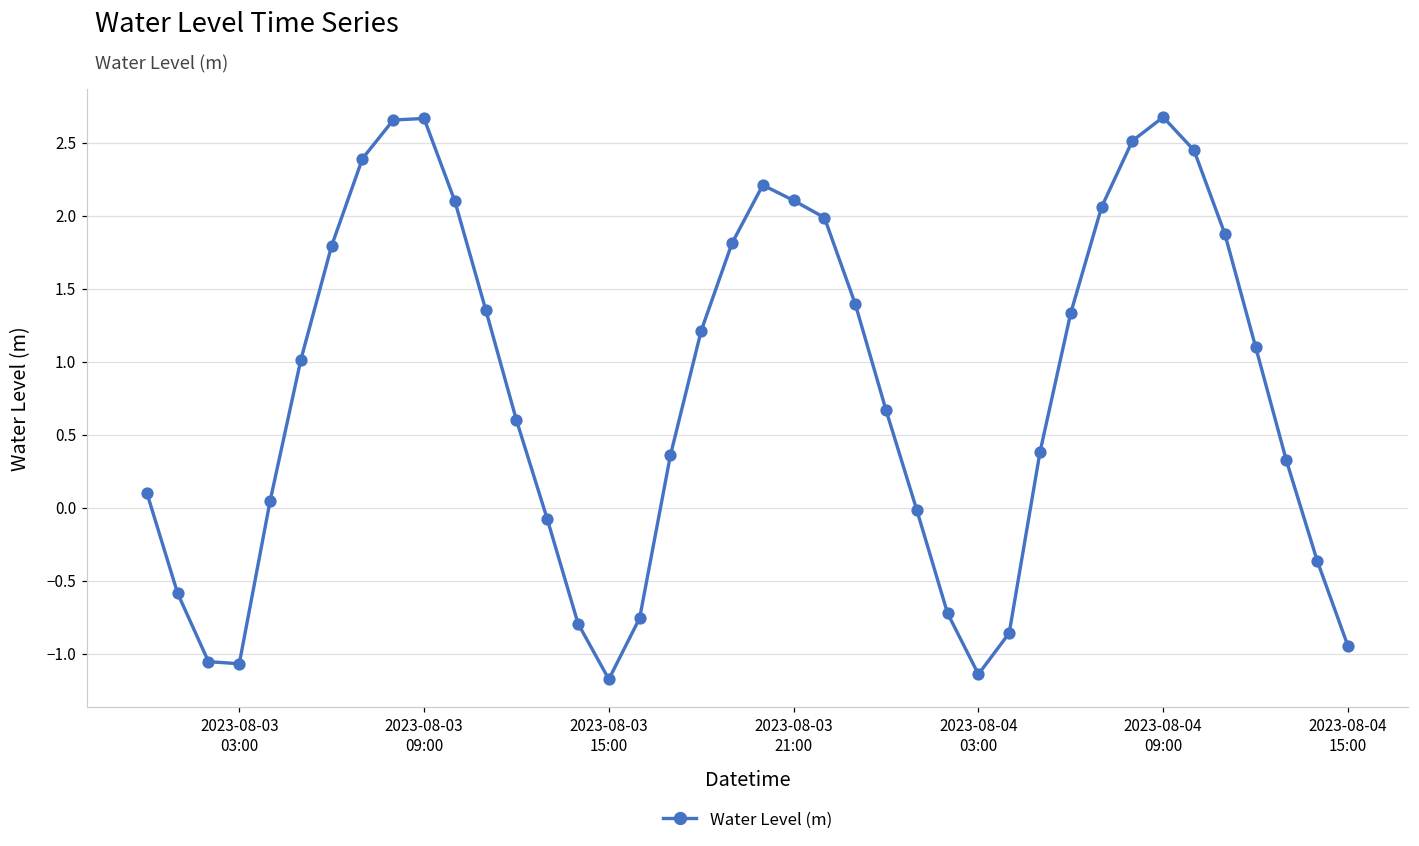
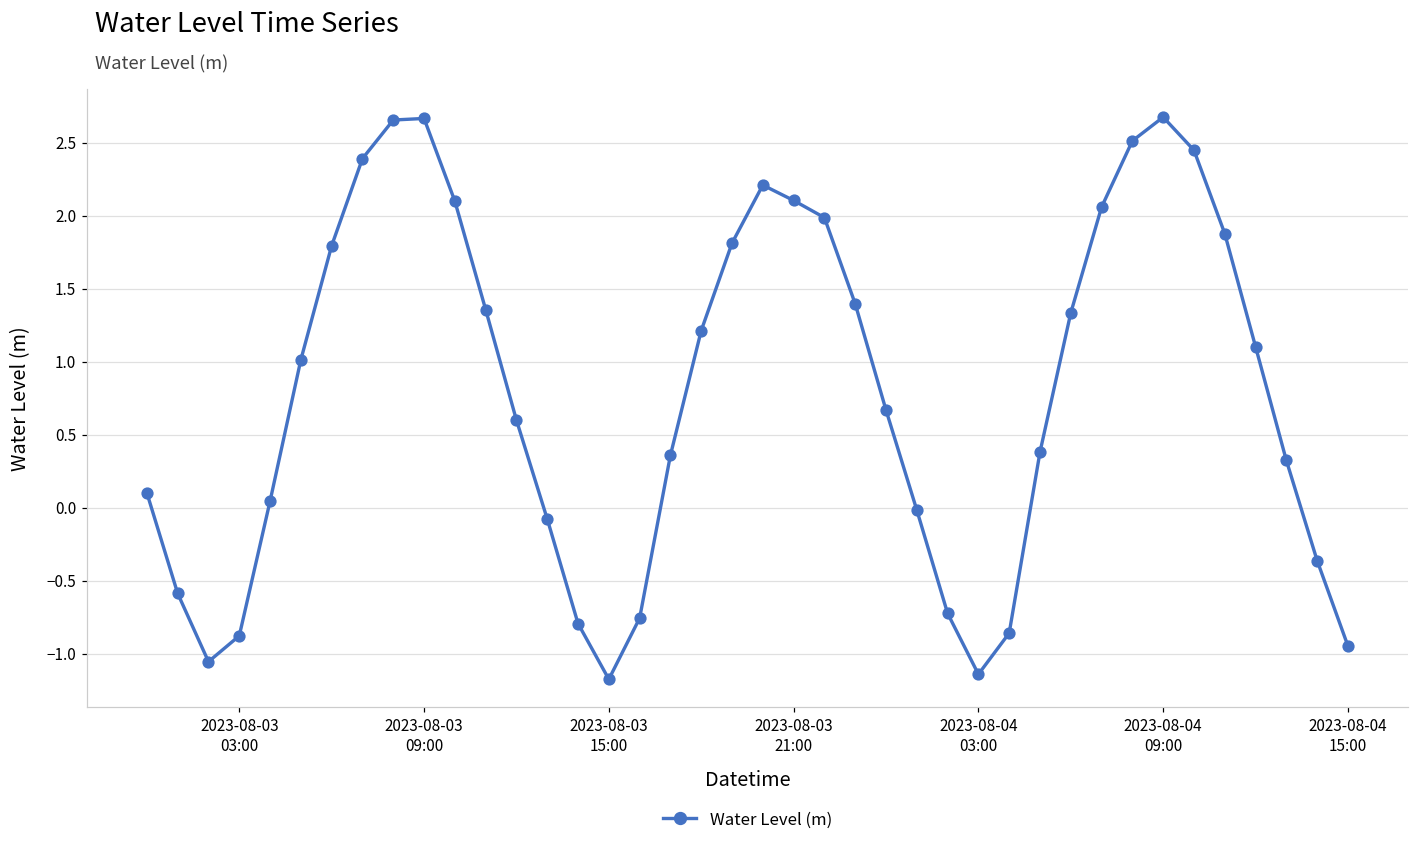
  {
-   "2023-08-03 03:00": -1.07,
+   "2023-08-03 03:00": -0.88,
    "2023-08-03 09:00": 2.67,
    "2023-08-03 15:00": -1.18,
    "2023-08-03 21:00": 2.10,
    "2023-08-04 03:00": -1.14,
    "2023-08-04 09:00": 2.67,
    "2023-08-04 15:00": -0.95
  }
